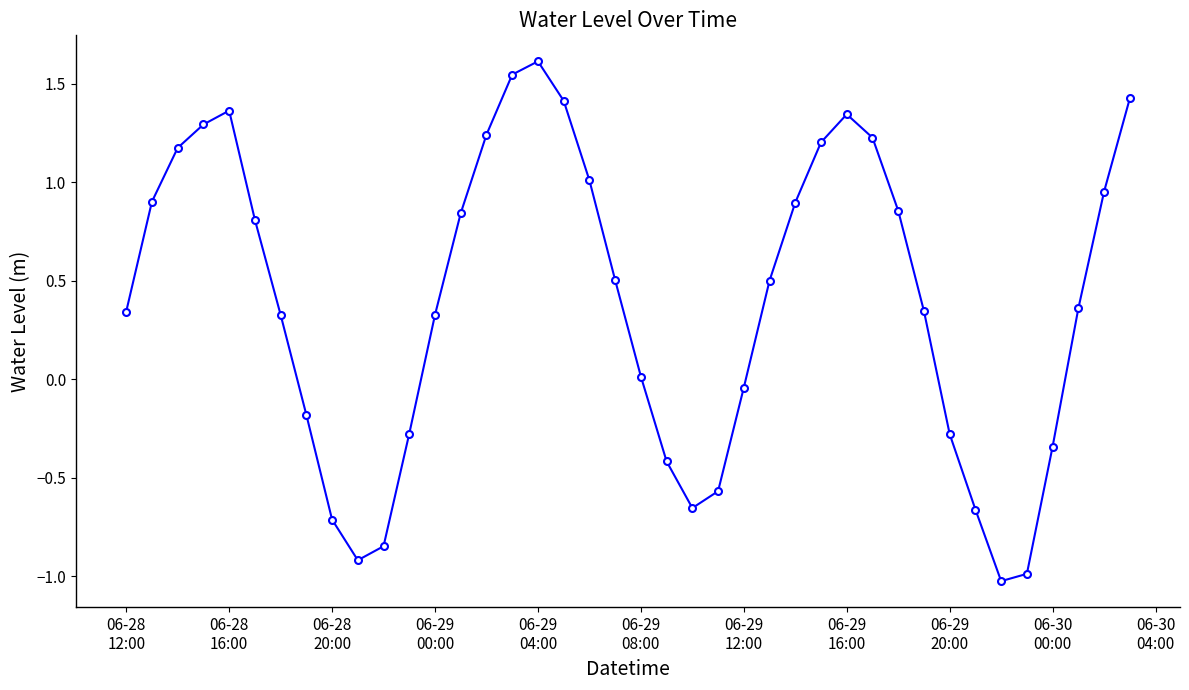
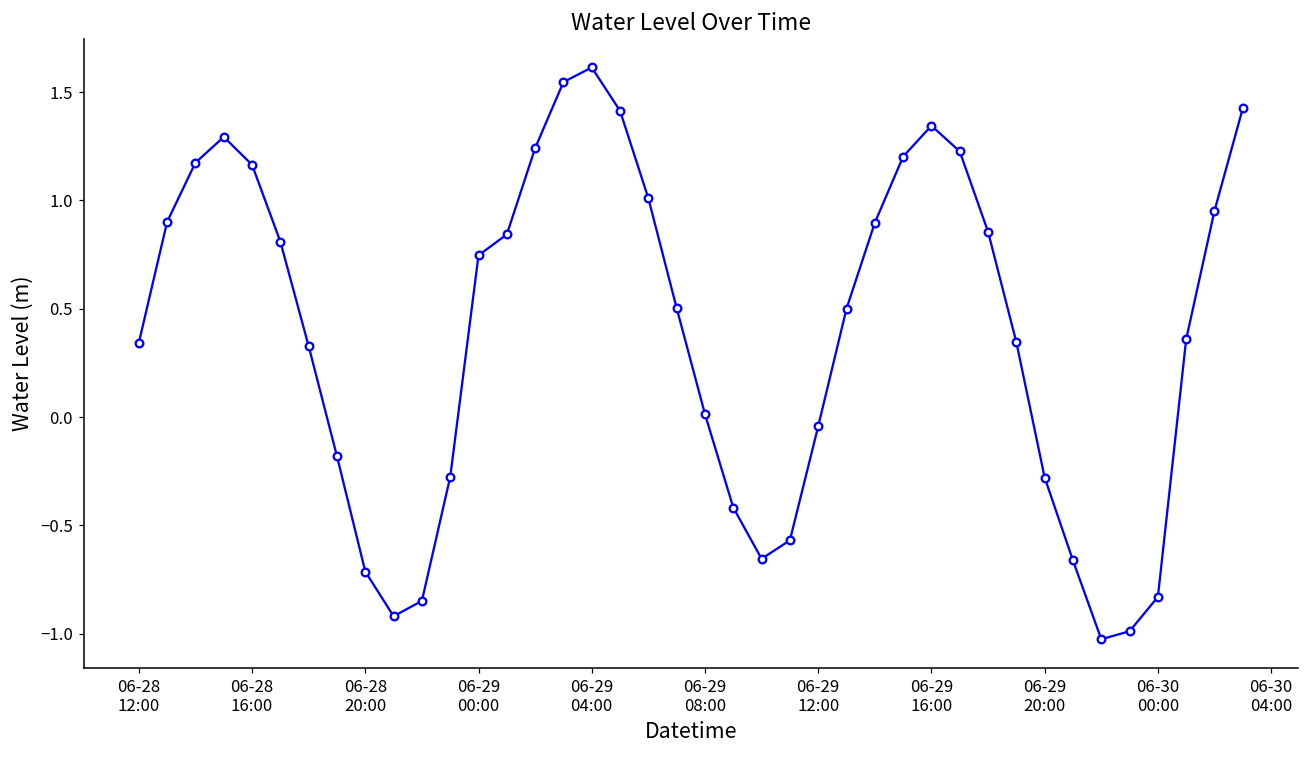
  {
    "06-28 12:00": 0.34,
-   "06-28 16:00": 1.36,
+   "06-28 16:00": 1.16,
    "06-28 20:00": -0.71,
-   "06-29 00:00": 0.33,
+   "06-29 00:00": 0.75,
    "06-29 04:00": 1.61,
    "06-29 08:00": 0.01,
    "06-29 12:00": -0.04,
    "06-29 16:00": 1.34,
    "06-29 20:00": -0.28,
-   "06-30 00:00": -0.34
+   "06-30 00:00": -0.83
  }
